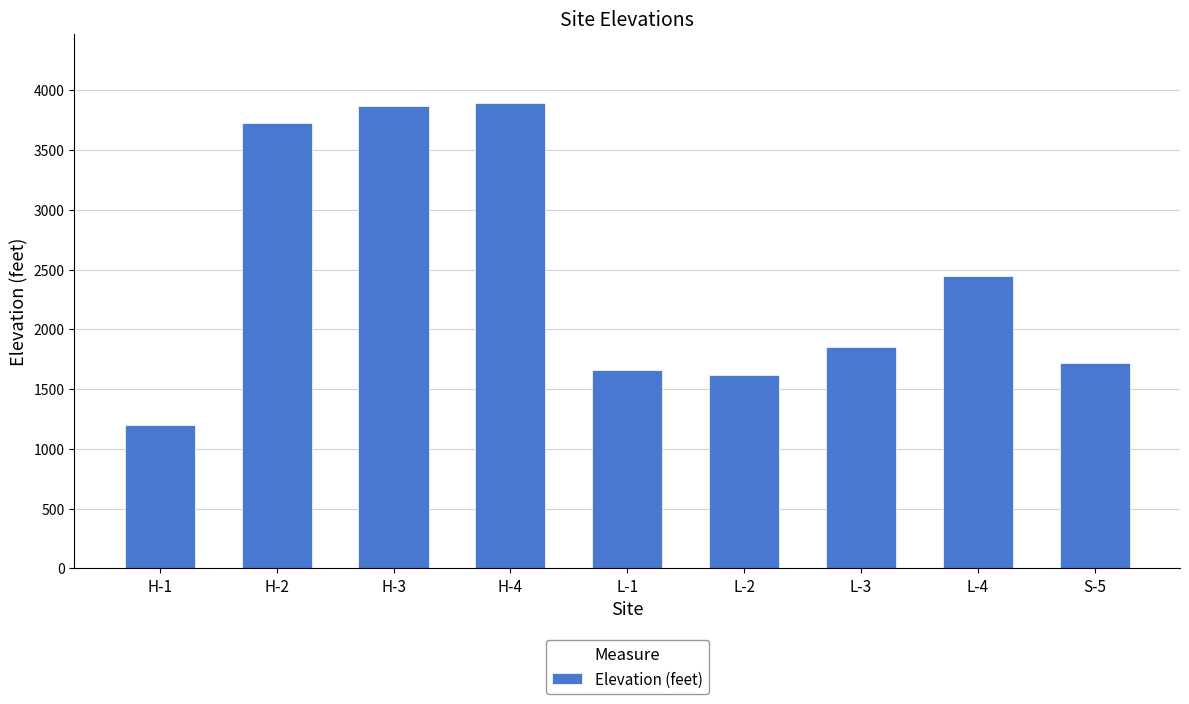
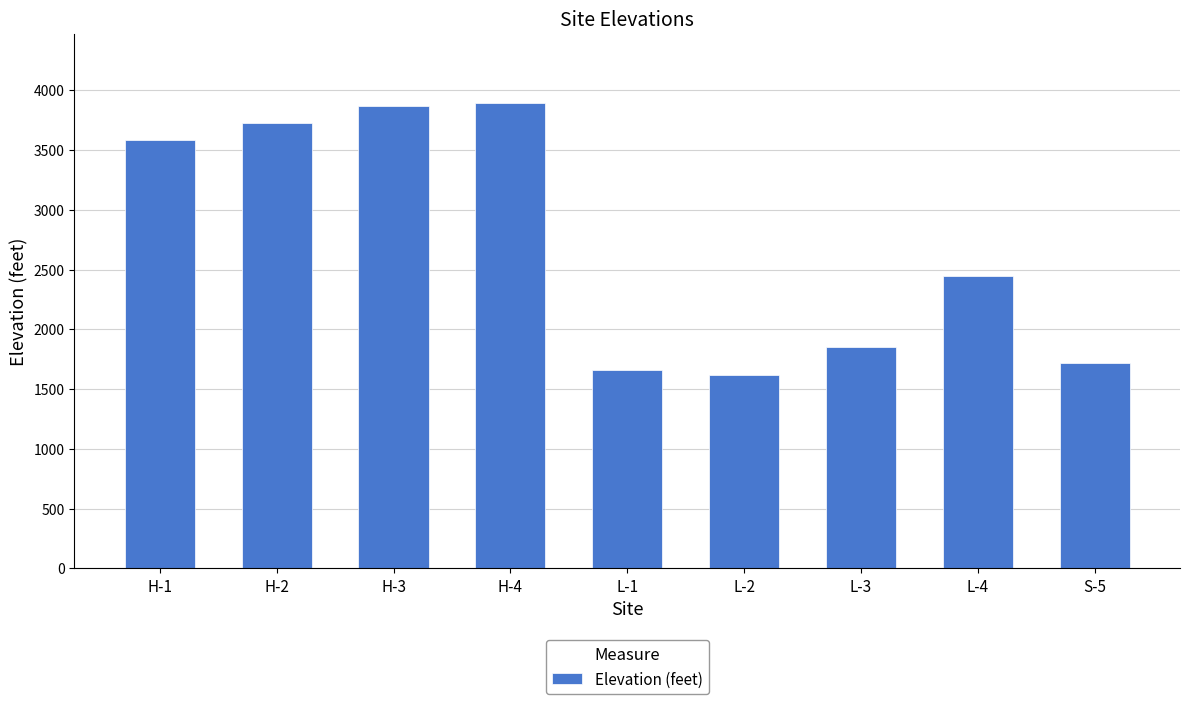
  {
-   "H-1": 1200,
+   "H-1": 3580,
    "H-2": 3730,
    "H-3": 3870,
    "H-4": 3890,
    "L-1": 1660,
    "L-2": 1620,
    "L-3": 1850,
    "L-4": 2450,
    "S-5": 1720
  }
